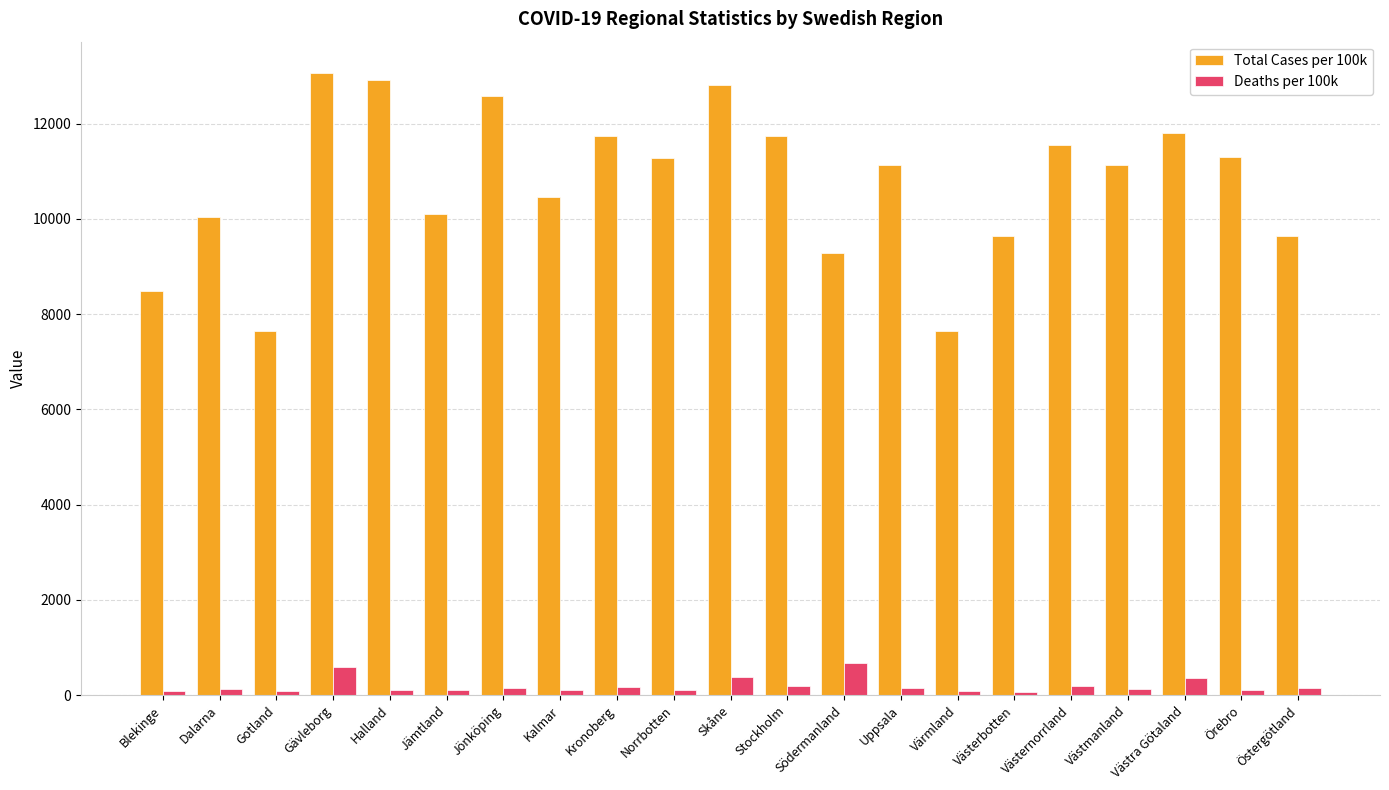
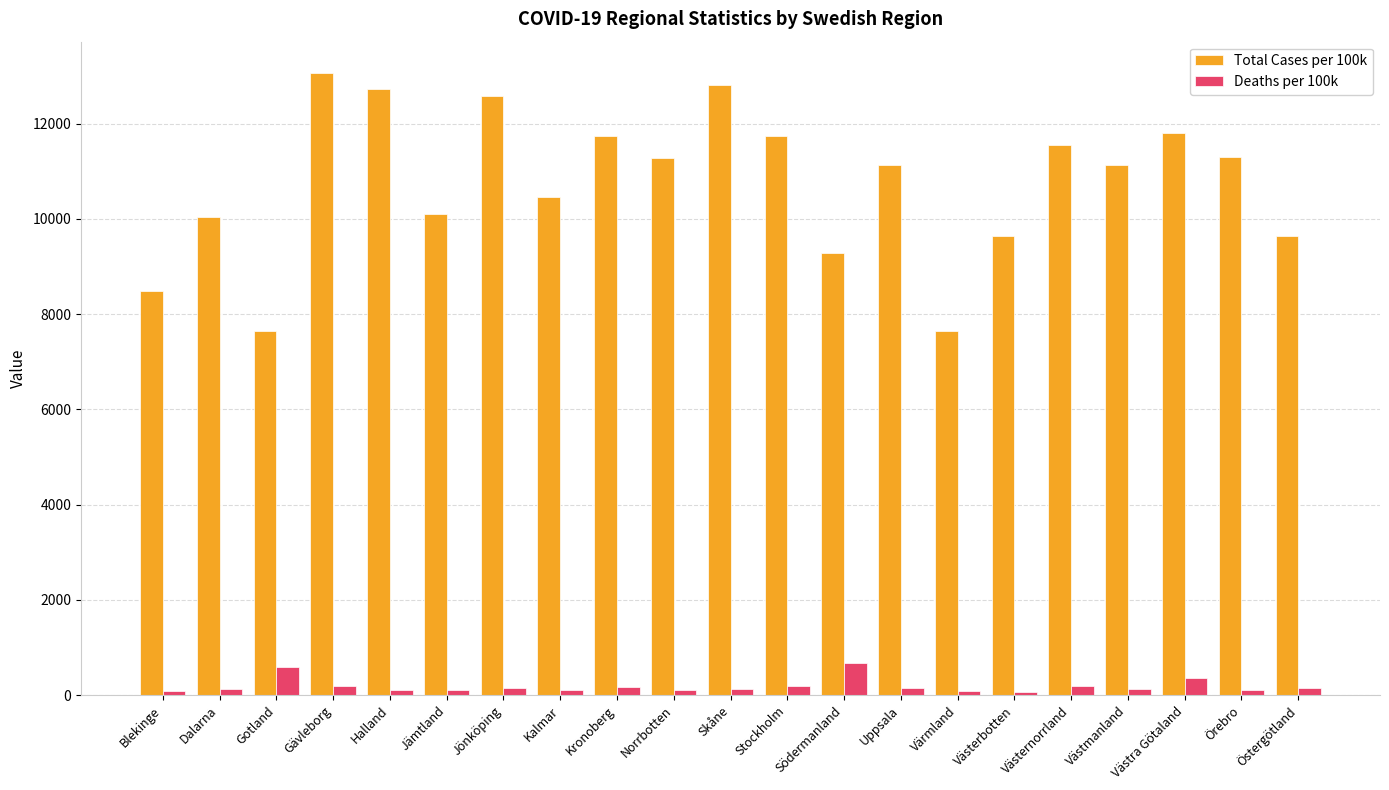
  {
    "Total Cases per 100k": {
      "Blekinge": 8500,
      "Dalarna": 10000,
      "Gotland": 7600,
      "Gävleborg": 13100,
-     "Halland": 12900,
+     "Halland": 12700,
      "Jämtland": 10100,
      "Jönköping": 12600,
      "Kalmar": 10500,
      "Kronoberg": 11700,
      "Norrbotten": 11300,
      "Skåne": 12800,
      "Stockholm": 11700,
      "Södermanland": 9300,
      "Uppsala": 11100,
      "Värmland": 7700,
      "Västerbotten": 9600,
      "Västernorrland": 11500,
      "Västmanland": 11100,
      "Västra Götaland": 11800,
      "Örebro": 11300,
      "Östergötland": 9600
    },
    "Deaths per 100k": {
      "Blekinge": 100,
      "Dalarna": 100,
-     "Gotland": 100,
-     "Gävleborg": 600,
+     "Gotland": 600,
+     "Gävleborg": 200,
      "Halland": 100,
      "Jämtland": 100,
      "Jönköping": 200,
      "Kalmar": 100,
      "Kronoberg": 200,
      "Norrbotten": 100,
-     "Skåne": 400,
+     "Skåne": 100,
      "Stockholm": 200,
      "Södermanland": 700,
      "Uppsala": 100,
      "Värmland": 100,
      "Västerbotten": 100,
      "Västernorrland": 200,
      "Västmanland": 100,
      "Västra Götaland": 400,
      "Örebro": 100,
      "Östergötland": 100
    }
  }
